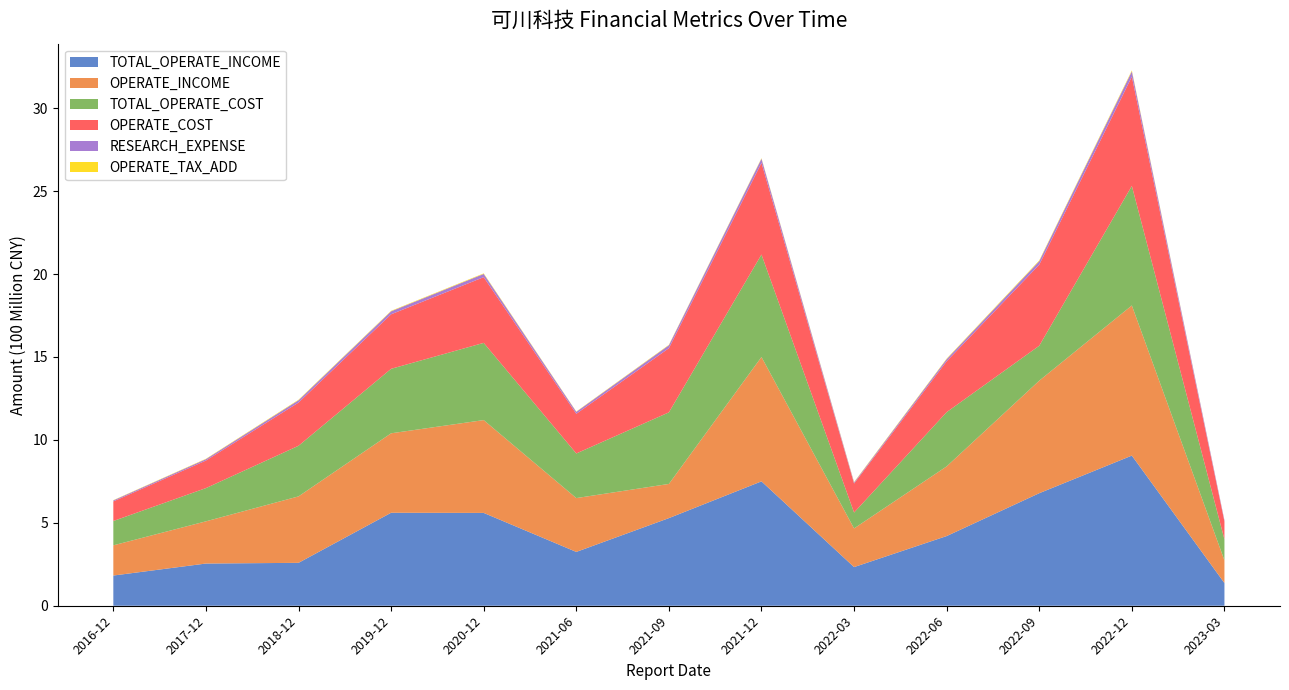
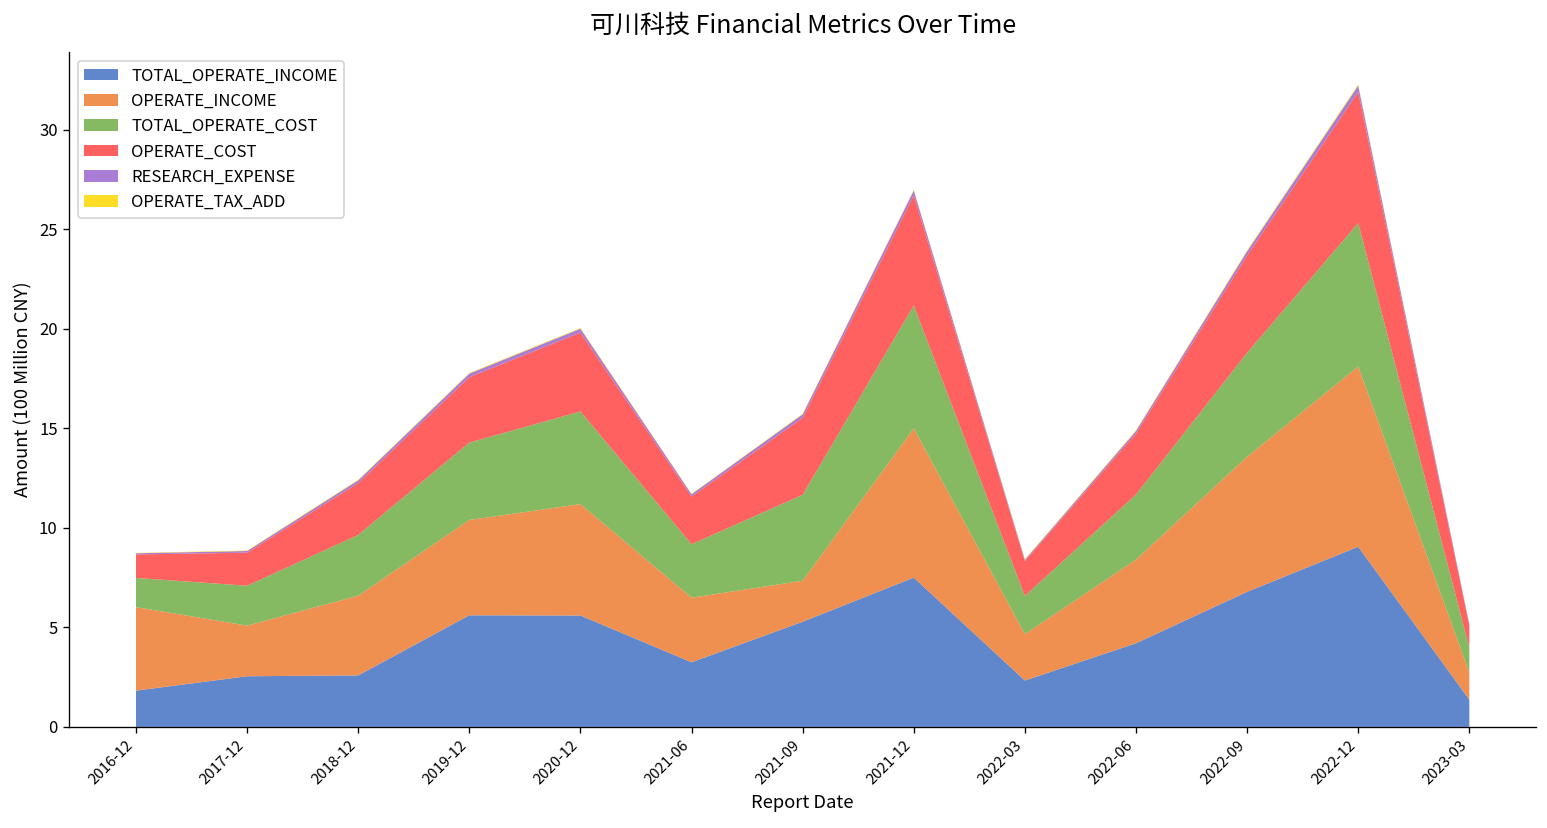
  {
    "TOTAL_OPERATE_INCOME": {
      "2016-12": 1.8,
      "2017-12": 2.5,
      "2018-12": 2.6,
      "2019-12": 5.6,
      "2020-12": 5.6,
      "2021-06": 3.2,
      "2021-09": 5.3,
      "2021-12": 7.5,
      "2022-03": 2.3,
      "2022-06": 4.2,
      "2022-09": 6.8,
      "2022-12": 9.1,
      "2023-03": 1.4
    },
    "OPERATE_INCOME": {
-     "2016-12": 1.8,
+     "2016-12": 4.2,
      "2017-12": 2.5,
      "2018-12": 4.0,
      "2019-12": 4.8,
      "2020-12": 5.6,
      "2021-06": 3.2,
      "2021-09": 2.1,
      "2021-12": 7.5,
      "2022-03": 2.3,
      "2022-06": 4.2,
      "2022-09": 6.8,
      "2022-12": 9.1,
      "2023-03": 1.4
    },
    "TOTAL_OPERATE_COST": {
      "2016-12": 1.5,
      "2017-12": 2.0,
      "2018-12": 3.1,
      "2019-12": 3.9,
      "2020-12": 4.7,
      "2021-06": 2.7,
      "2021-09": 4.3,
      "2021-12": 6.2,
-     "2022-03": 1.0,
+     "2022-03": 1.9,
      "2022-06": 3.3,
-     "2022-09": 2.1,
+     "2022-09": 5.2,
      "2022-12": 7.2,
      "2023-03": 1.3
    },
    "OPERATE_COST": {
      "2019-12": 3.3,
      "2020-12": 4.0,
      "2021-09": 3.9,
      "2021-12": 5.5,
      "2022-09": 4.9,
      "2022-12": 6.6
    }
  }
